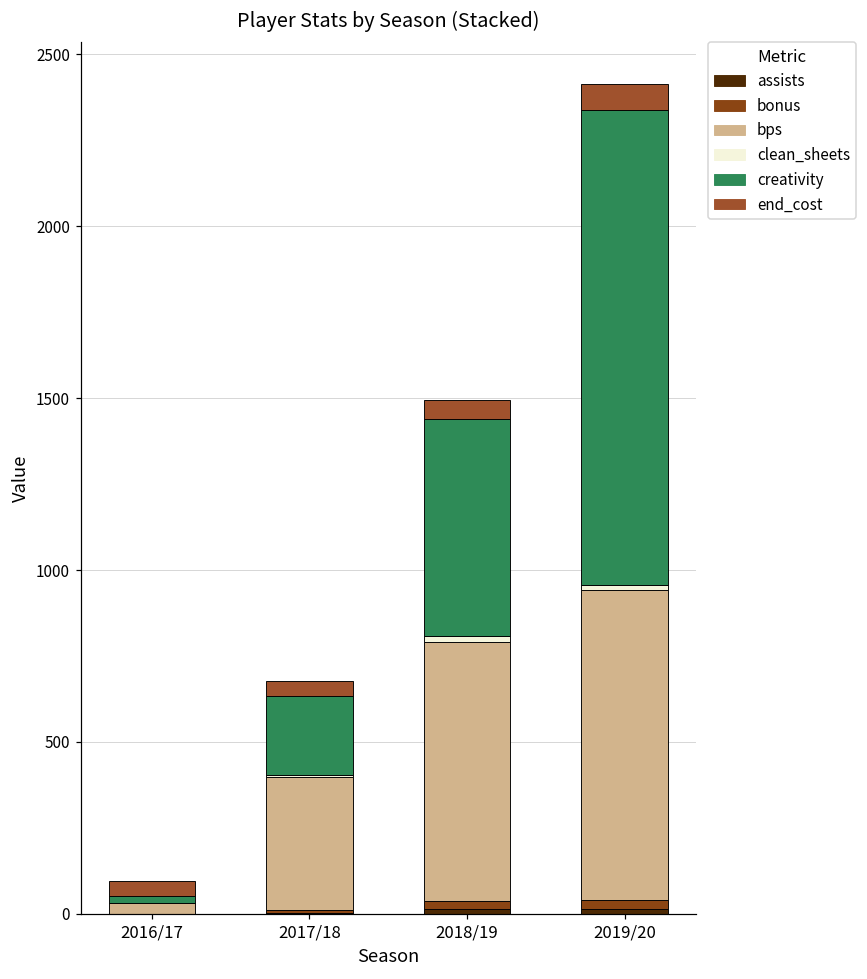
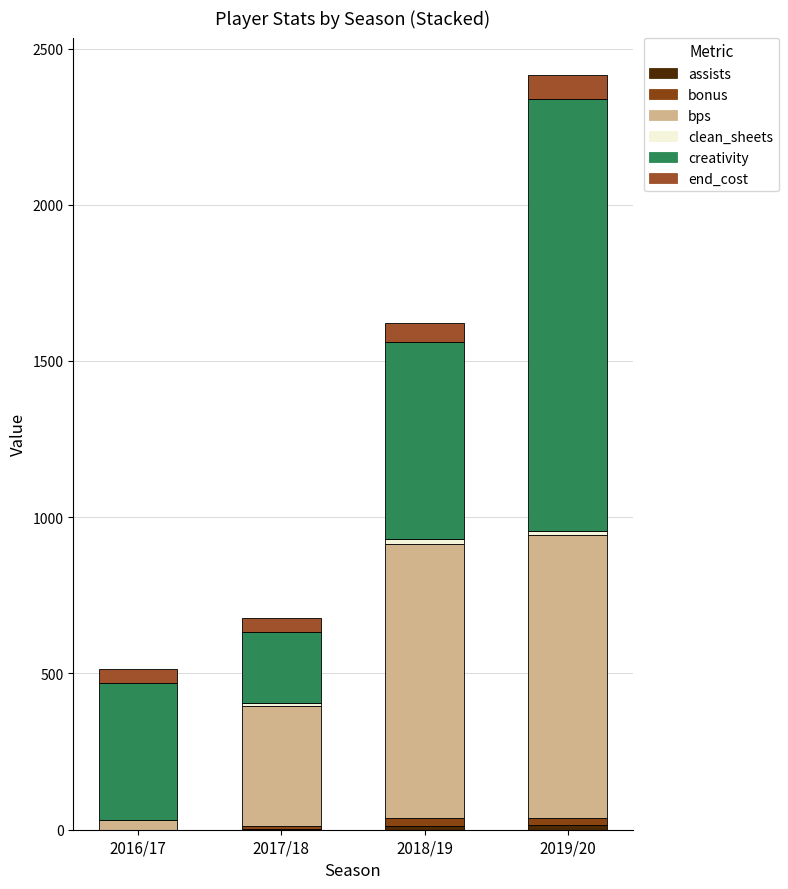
  {
    "assists": {
      "2016/17": 0,
      "2018/19": 10,
      "2019/20": 20
    },
    "bps": {
      "2016/17": 30,
      "2017/18": 390,
-     "2018/19": 750,
+     "2018/19": 880,
      "2019/20": 900
    },
    "clean_sheets": {
      "2016/17": 0,
      "2018/19": 20,
      "2019/20": 10
    },
    "creativity": {
-     "2016/17": 20,
+     "2016/17": 440,
      "2017/18": 230,
      "2018/19": 630,
      "2019/20": 1380
    }
  }
